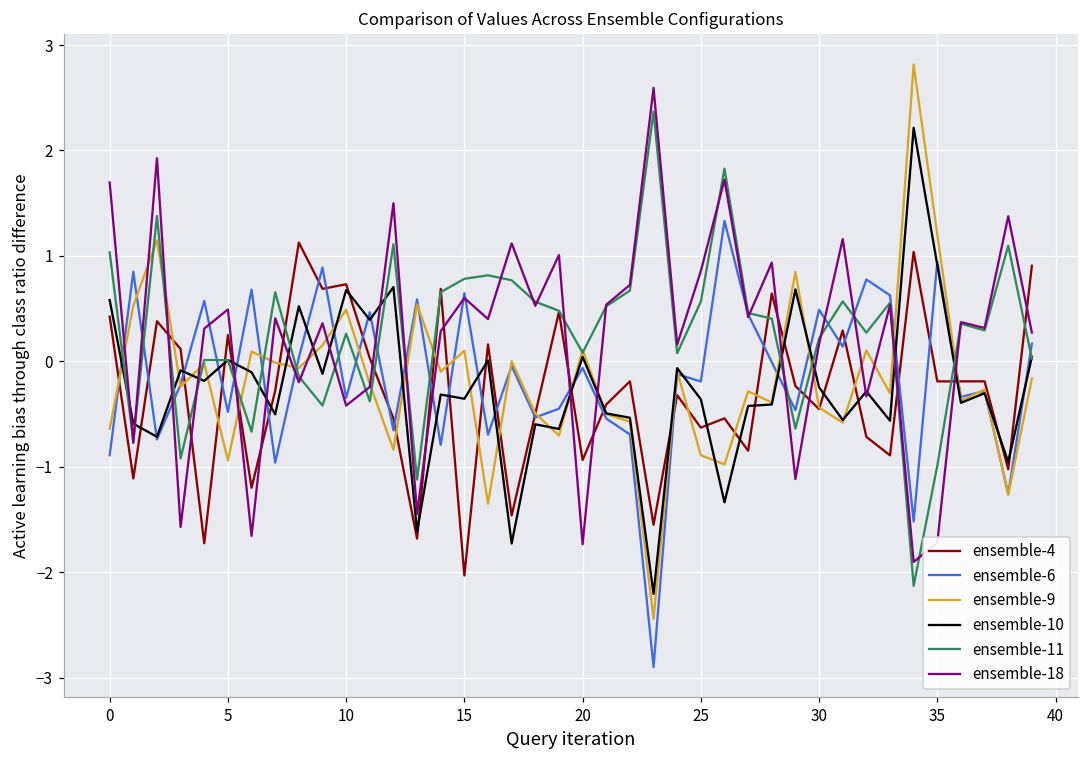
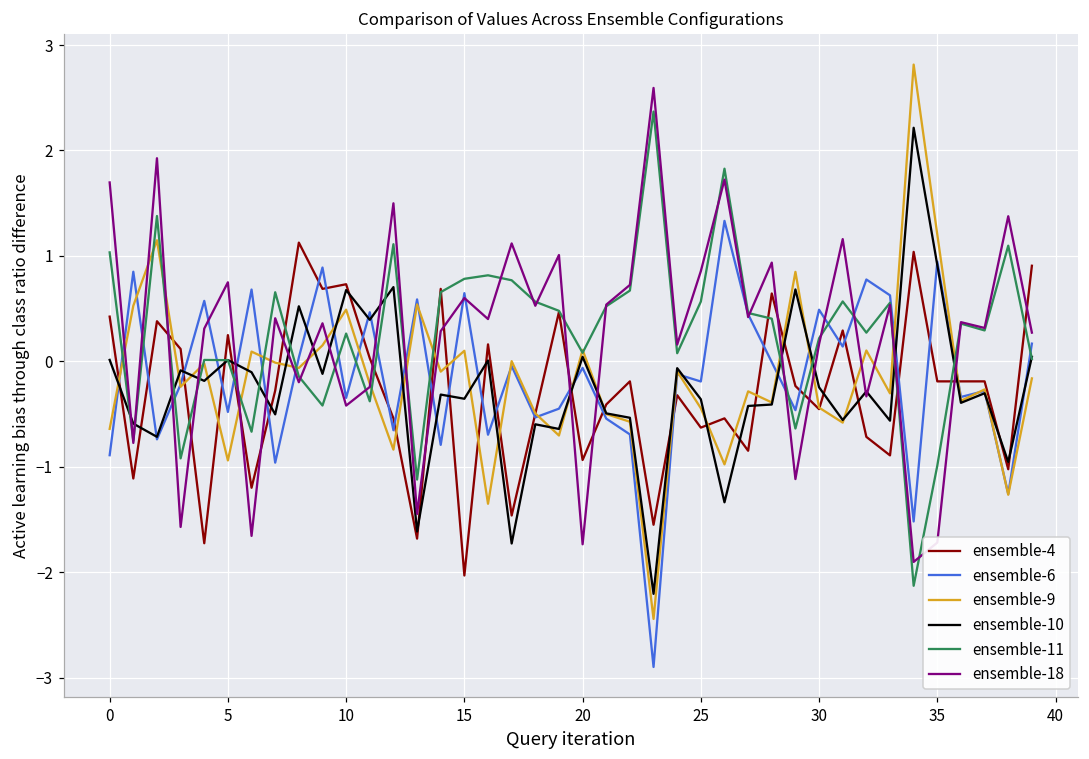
  {
    "ensemble-4": {
      "0": 0.4,
      "5": 0.2,
      "10": 0.7,
      "15": -2.0,
      "20": -0.9,
      "25": -0.6,
      "35": -0.2
    },
    "ensemble-6": {
      "0": -0.9,
      "5": -0.5,
      "10": -0.3,
      "15": 0.6,
      "20": -0.1,
      "25": -0.2,
      "30": 0.5,
      "35": 0.9
    },
    "ensemble-9": {
      "0": -0.6,
      "5": -0.9,
      "10": 0.5,
      "15": 0.1,
      "20": 0.1,
-     "25": -0.9,
+     "25": -0.4,
      "35": 1.2
    },
    "ensemble-10": {
-     "0": 0.6,
+     "0": 0.0,
      "10": 0.7,
      "15": -0.4,
      "20": 0.0,
      "25": -0.4,
      "30": -0.2,
      "35": 0.9
    },
    "ensemble-11": {
      "0": 1.0,
      "10": 0.3,
      "15": 0.8,
      "20": 0.1,
      "25": 0.6,
      "30": 0.2,
      "35": -1.0
    },
    "ensemble-18": {
      "0": 1.7,
-     "5": 0.5,
+     "5": 0.7,
      "10": -0.4,
      "15": 0.6,
      "20": -1.7,
      "25": 0.9,
      "30": 0.2,
      "35": -1.7
    }
  }
